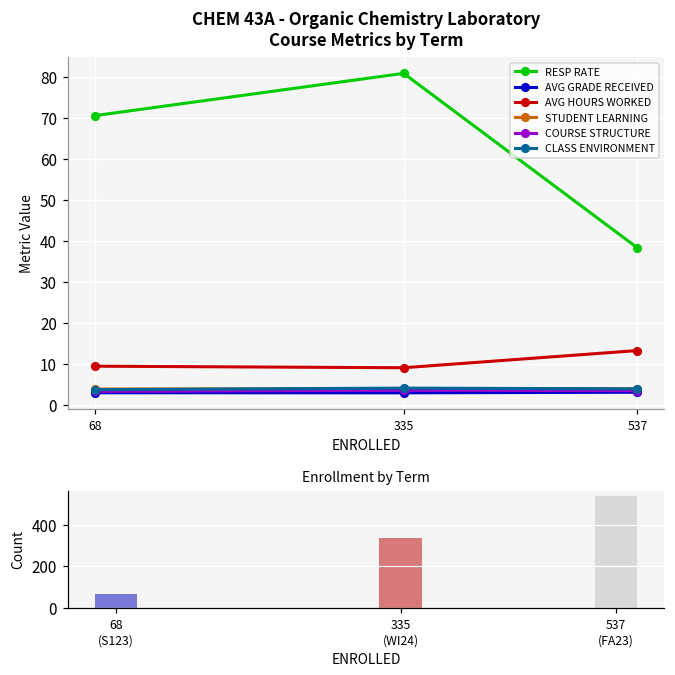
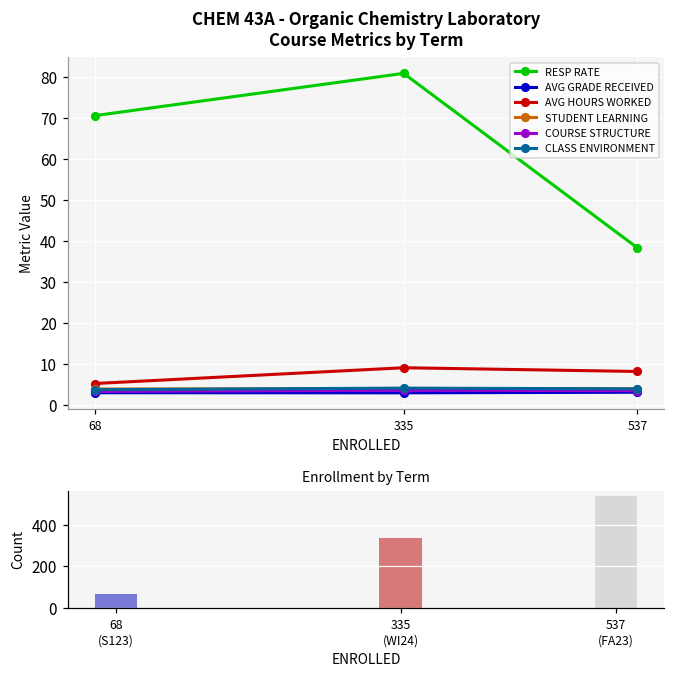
  {
    "CHEM 43A - Organic Chemistry Laboratory Course Metrics by Term": {
      "RESP RATE": {
        "68": 71,
        "335": 81,
        "537": 38
      },
      "AVG HOURS WORKED": {
-       "68": 9,
+       "68": 5,
        "335": 9,
-       "537": 13
+       "537": 8
      }
    },
    "Enrollment by Term": {
      "68 (S123)": 70,
      "335 (WI24)": 340,
      "537 (FA23)": 540
    }
  }
